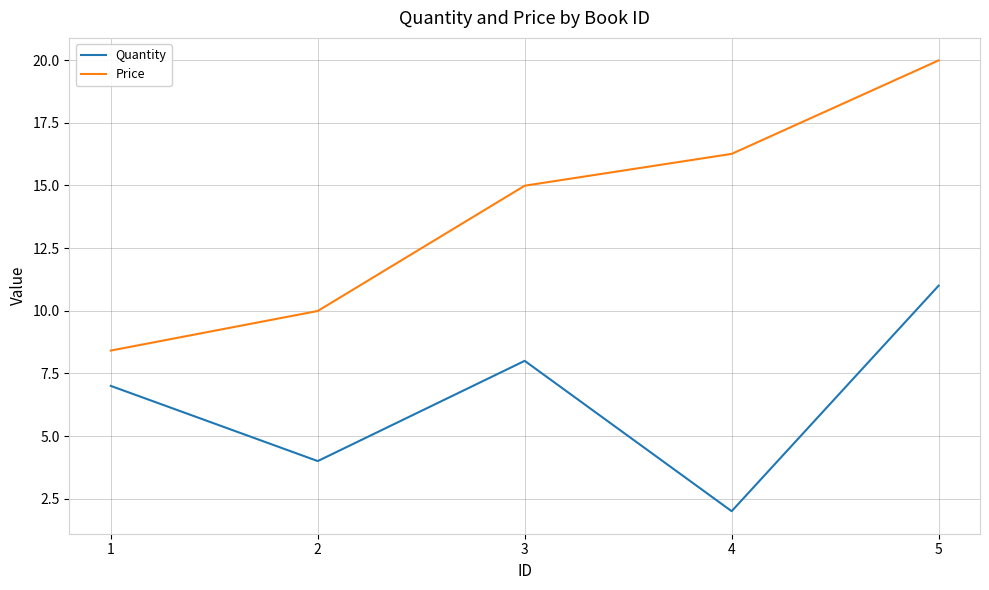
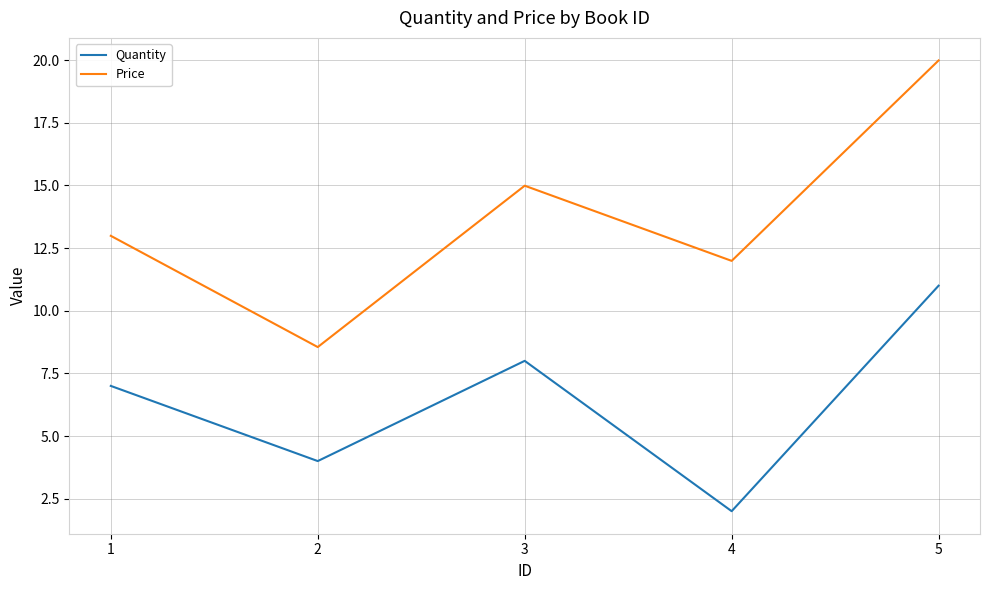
  {
    "Quantity": {
      "1": 7.0,
      "2": 4.0,
      "3": 8.0,
      "4": 2.0,
      "5": 11.0
    },
    "Price": {
-     "1": 8.4,
-     "2": 10.0,
+     "1": 13.0,
+     "2": 8.6,
      "3": 15.0,
-     "4": 16.3,
+     "4": 12.0,
      "5": 20.0
    }
  }
